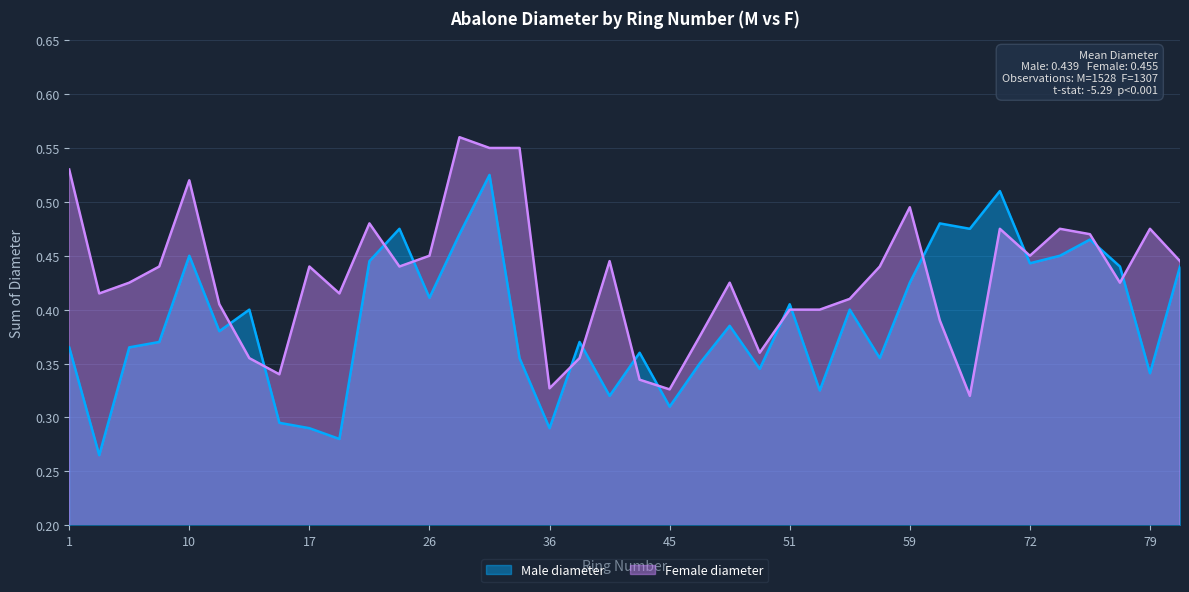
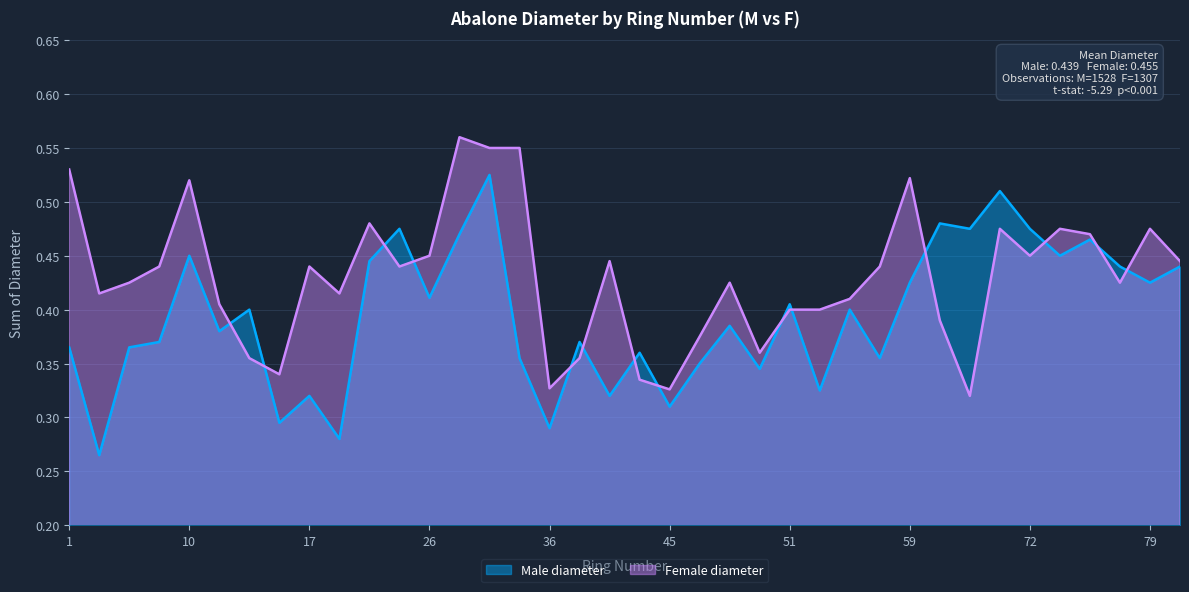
  {
    "Male diameter": {
      "1": 0.365,
      "10": 0.450,
-     "17": 0.29,
+     "17": 0.32,
      "26": 0.411,
      "36": 0.290,
      "45": 0.310,
      "51": 0.405,
      "59": 0.425,
-     "72": 0.443,
-     "79": 0.341
+     "72": 0.475,
+     "79": 0.425
    },
    "Female diameter": {
      "1": 0.530,
      "10": 0.520,
      "17": 0.440,
      "26": 0.450,
      "36": 0.327,
      "45": 0.326,
      "51": 0.400,
-     "59": 0.495,
+     "59": 0.522,
      "72": 0.450,
      "79": 0.475
    }
  }
